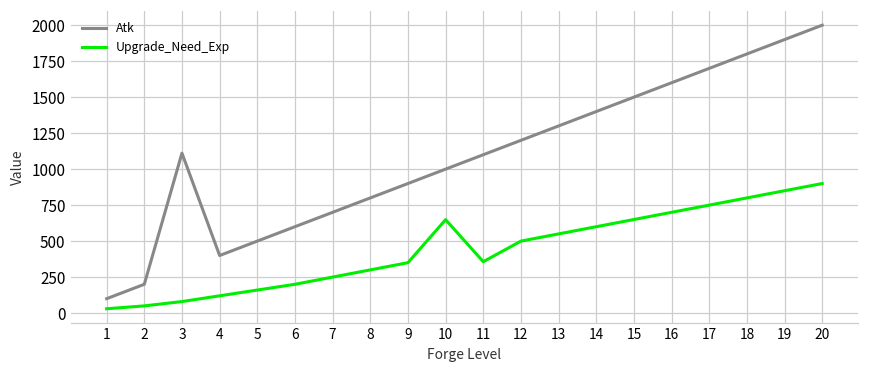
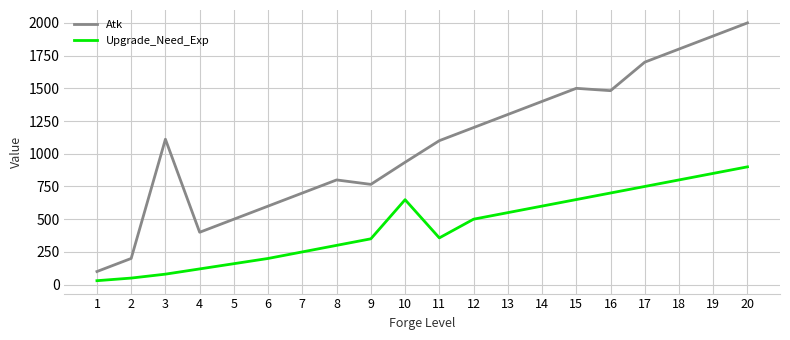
  {
    "Atk": {
      "1": 100,
      "2": 200,
      "3": 1110,
      "4": 400,
      "5": 500,
      "6": 600,
      "7": 700,
      "8": 800,
-     "9": 900,
-     "10": 1000,
+     "9": 770,
+     "10": 940,
      "11": 1100,
      "12": 1200,
      "13": 1300,
      "14": 1400,
      "15": 1500,
-     "16": 1600,
+     "16": 1480,
      "17": 1700,
      "18": 1800,
      "19": 1900,
      "20": 2000
    },
    "Upgrade_Need_Exp": {
      "1": 30,
      "2": 50,
      "3": 80,
      "4": 120,
      "5": 160,
      "6": 200,
      "7": 250,
      "8": 300,
      "9": 350,
      "10": 650,
      "11": 360,
      "12": 500,
      "13": 550,
      "14": 600,
      "15": 650,
      "16": 700,
      "17": 750,
      "18": 800,
      "19": 850,
      "20": 900
    }
  }
